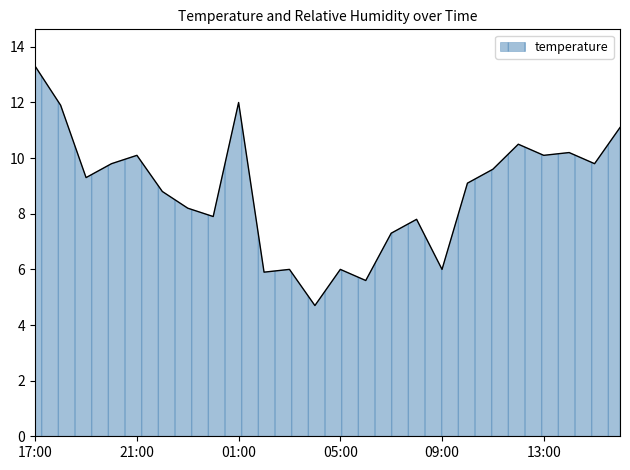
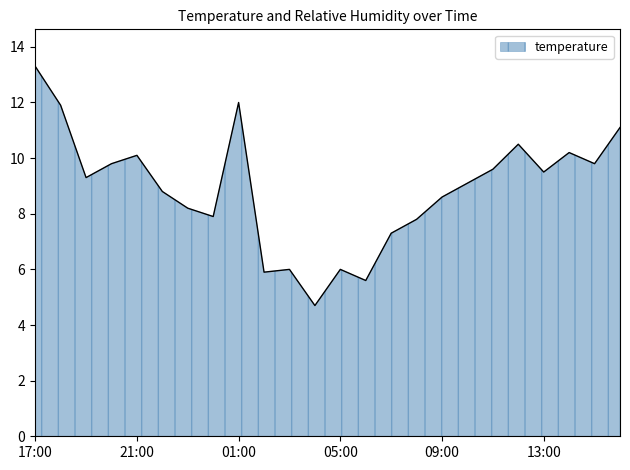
  {
    "17:00": 13.3,
    "21:00": 10.1,
    "01:00": 12.0,
    "05:00": 6.0,
-   "09:00": 6.0,
-   "13:00": 10.1
+   "09:00": 8.6,
+   "13:00": 9.5
  }
